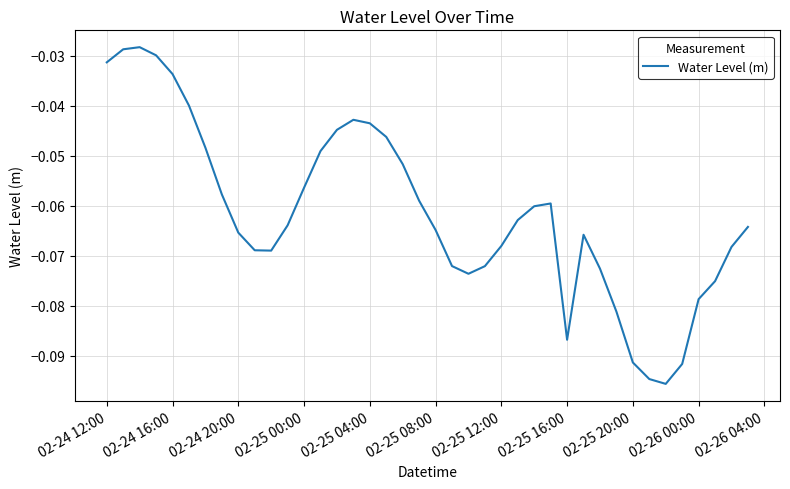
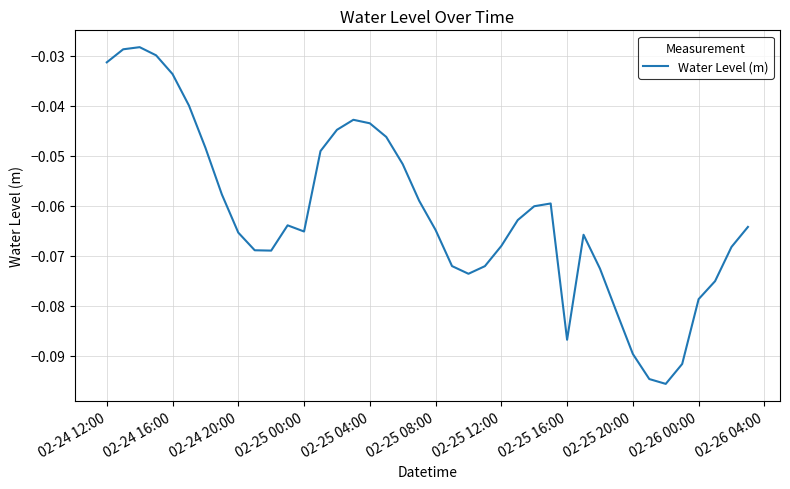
  {
    "02-24 12:00": -0.031,
    "02-24 16:00": -0.034,
    "02-24 20:00": -0.065,
-   "02-25 00:00": -0.056,
+   "02-25 00:00": -0.065,
    "02-25 04:00": -0.044,
    "02-25 08:00": -0.065,
    "02-25 12:00": -0.068,
    "02-25 16:00": -0.087,
-   "02-25 20:00": -0.091,
+   "02-25 20:00": -0.090,
    "02-26 00:00": -0.079
  }
